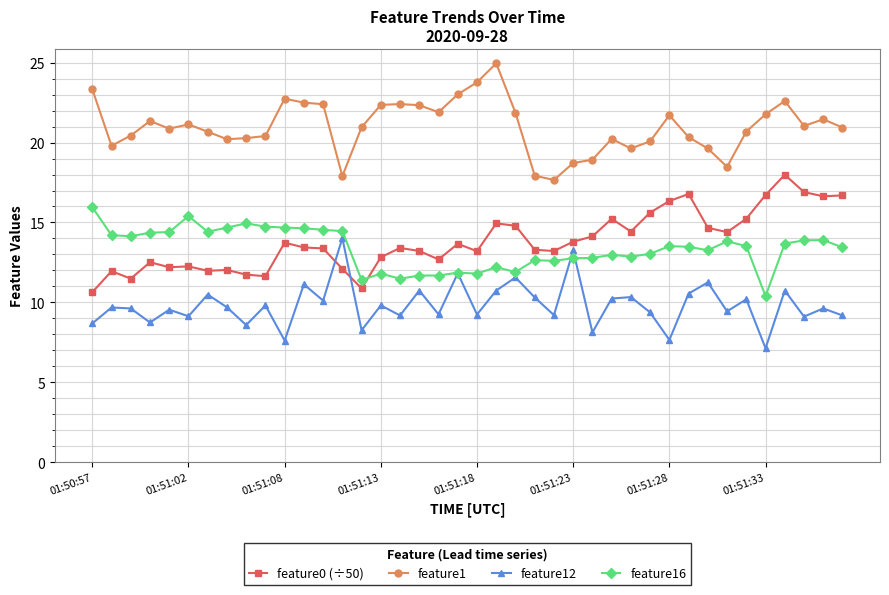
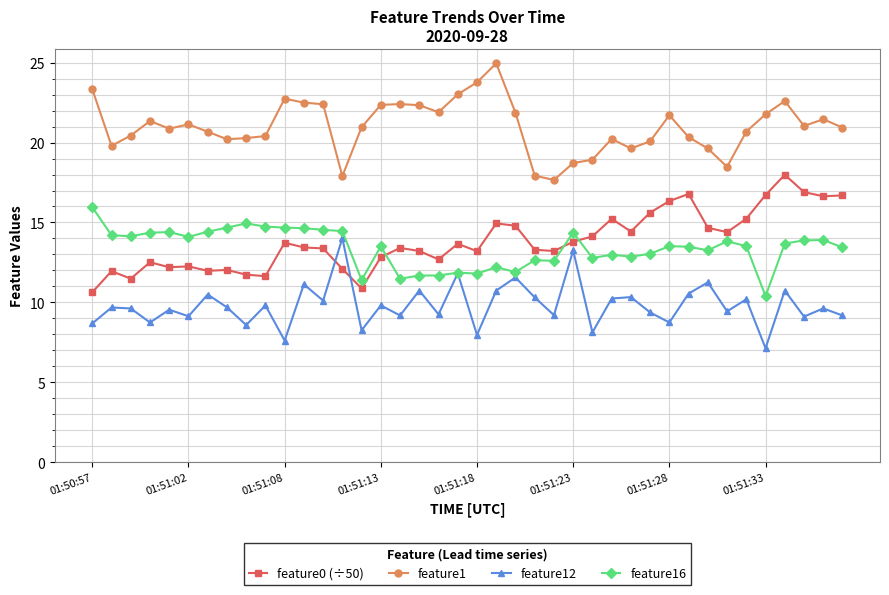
  {
    "feature12": {
      "01:50:57": 8.7,
      "01:51:02": 9.1,
      "01:51:08": 7.6,
      "01:51:13": 9.8,
-     "01:51:18": 9.2,
+     "01:51:18": 8.0,
      "01:51:23": 13.3,
-     "01:51:28": 7.7,
+     "01:51:28": 8.7,
      "01:51:33": 7.1
    },
    "feature16": {
      "01:50:57": 16.0,
-     "01:51:02": 15.4,
+     "01:51:02": 14.1,
      "01:51:08": 14.7,
-     "01:51:13": 11.8,
+     "01:51:13": 13.5,
      "01:51:18": 11.8,
-     "01:51:23": 12.8,
+     "01:51:23": 14.4,
      "01:51:28": 13.5,
      "01:51:33": 10.4
    }
  }
